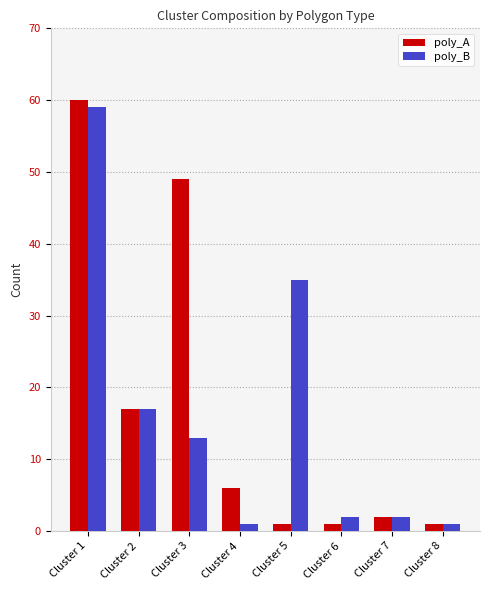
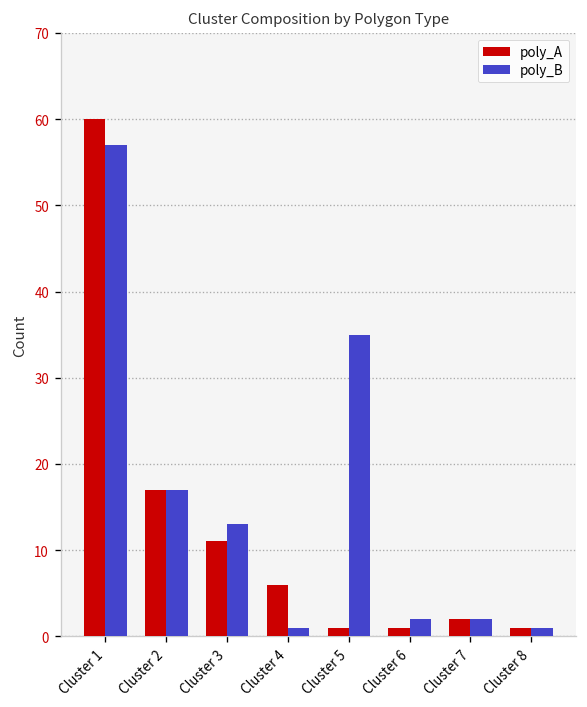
  {
    "poly_A": {
      "Cluster 1": 60,
      "Cluster 2": 17,
-     "Cluster 3": 49,
+     "Cluster 3": 11,
      "Cluster 4": 6,
      "Cluster 5": 1,
      "Cluster 6": 1,
      "Cluster 7": 2,
      "Cluster 8": 1
    },
    "poly_B": {
-     "Cluster 1": 59,
+     "Cluster 1": 57,
      "Cluster 2": 17,
      "Cluster 3": 13,
      "Cluster 4": 1,
      "Cluster 5": 35,
      "Cluster 6": 2,
      "Cluster 7": 2,
      "Cluster 8": 1
    }
  }
